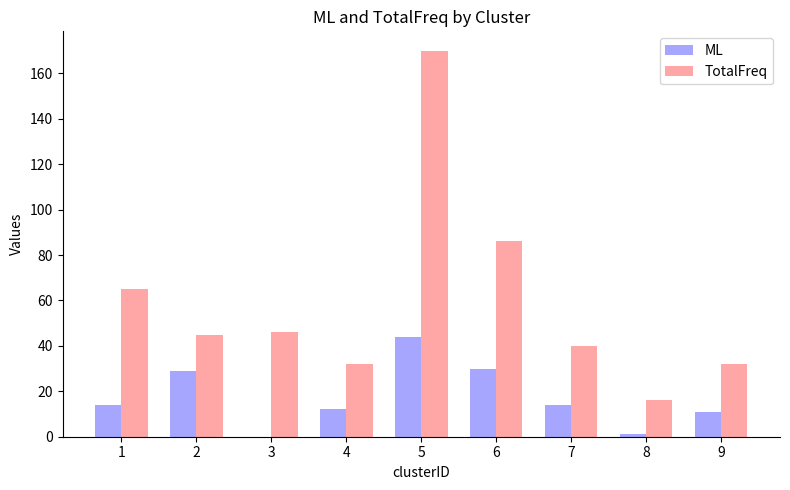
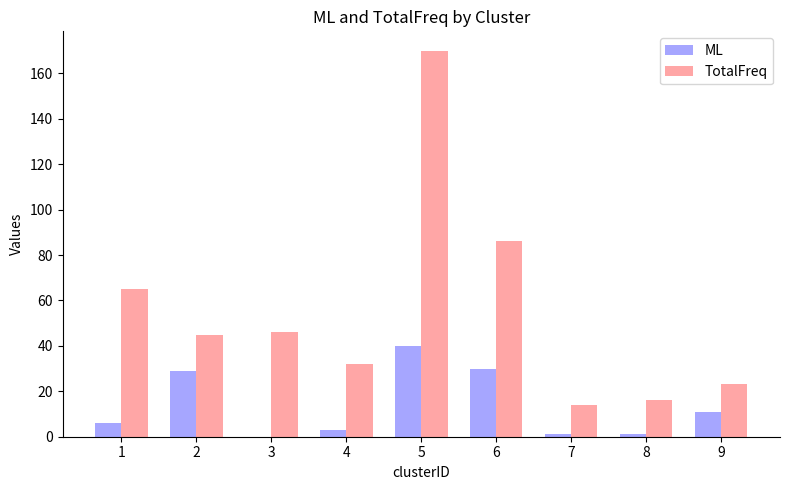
  {
    "ML": {
-     "1": 14,
+     "1": 6,
      "2": 29,
      "3": 0,
-     "4": 12,
-     "5": 44,
+     "4": 3,
+     "5": 40,
      "6": 30,
-     "7": 14,
+     "7": 1,
      "9": 11
    },
    "TotalFreq": {
      "1": 65,
      "2": 45,
      "3": 46,
      "4": 32,
      "5": 170,
      "6": 86,
-     "7": 40,
+     "7": 14,
      "8": 16,
-     "9": 32
+     "9": 23
    }
  }
